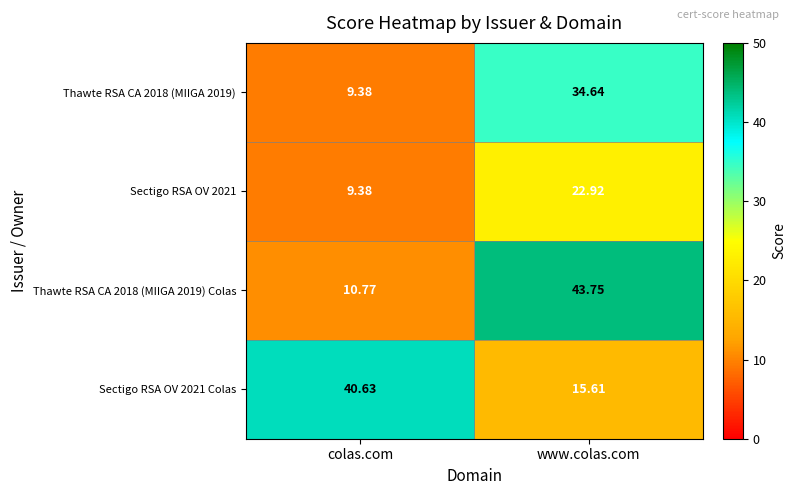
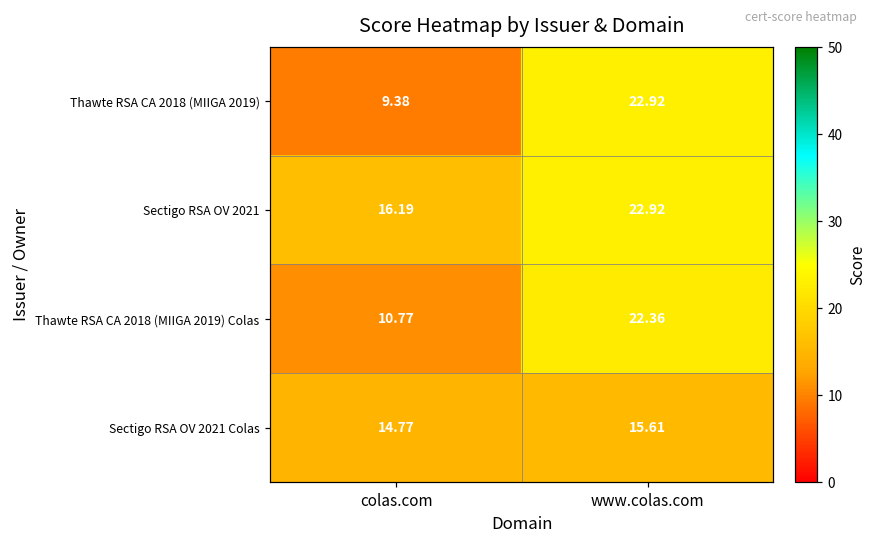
  {
    "Thawte RSA CA 2018 (MIIGA 2019)": {
      "colas.com": 9.38,
-     "www.colas.com": 34.64
+     "www.colas.com": 22.92
    },
    "Sectigo RSA OV 2021": {
-     "colas.com": 9.38,
+     "colas.com": 16.19,
      "www.colas.com": 22.92
    },
    "Thawte RSA CA 2018 (MIIGA 2019) Colas": {
      "colas.com": 10.77,
-     "www.colas.com": 43.75
+     "www.colas.com": 22.36
    },
    "Sectigo RSA OV 2021 Colas": {
-     "colas.com": 40.63,
+     "colas.com": 14.77,
      "www.colas.com": 15.61
    }
  }
